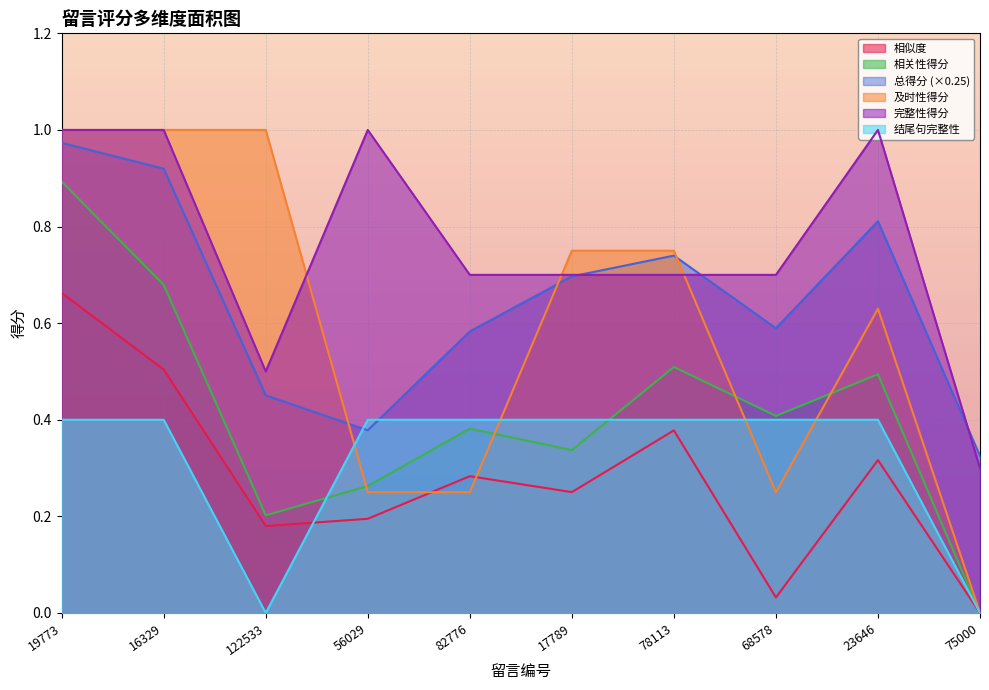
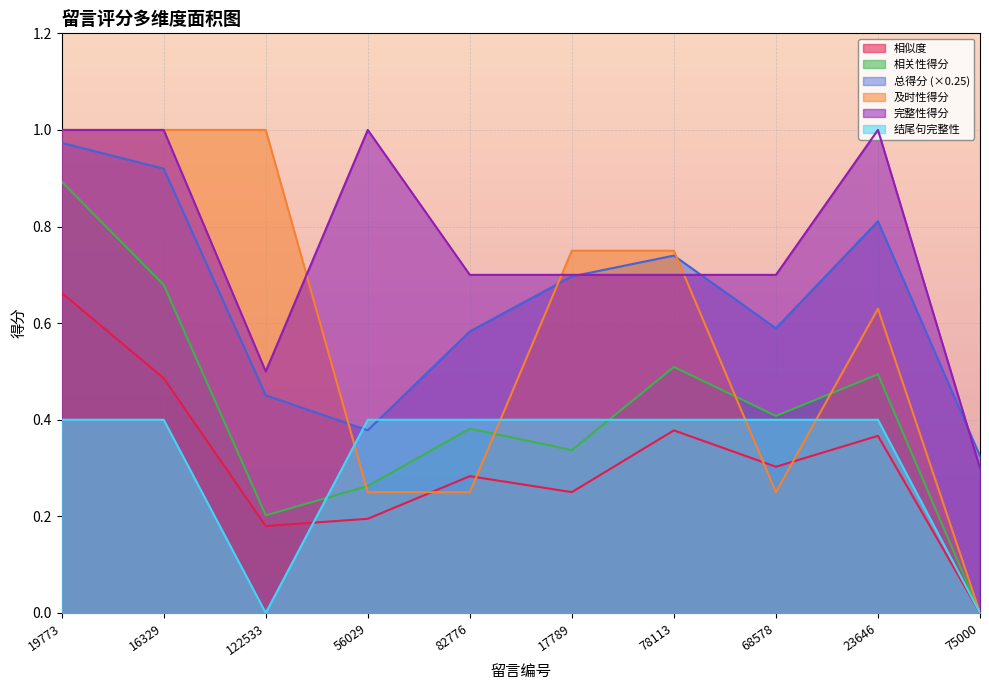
  {
    "相似度": {
      "19773": 0.66,
-     "16329": 0.50,
+     "16329": 0.49,
      "122533": 0.18,
      "56029": 0.20,
      "82776": 0.28,
      "17789": 0.25,
      "78113": 0.38,
-     "68578": 0.03,
-     "23646": 0.32
+     "68578": 0.30,
+     "23646": 0.37
    },
    "相关性得分": {
      "19773": 0.89,
      "16329": 0.68,
      "122533": 0.20,
      "56029": 0.26,
      "82776": 0.38,
      "17789": 0.34,
      "78113": 0.51,
      "68578": 0.41,
      "23646": 0.49
    },
    "总得分 (×0.25)": {
      "19773": 0.97,
      "16329": 0.92,
      "122533": 0.45,
      "56029": 0.38,
      "82776": 0.58,
      "78113": 0.74,
      "68578": 0.59,
      "23646": 0.81,
      "75000": 0.33
    },
    "及时性得分": {
      "122533": 1.00,
      "56029": 0.25,
      "82776": 0.25,
      "17789": 0.75,
      "78113": 0.75,
      "68578": 0.25,
      "23646": 0.63
    },
    "完整性得分": {
      "122533": 0.50,
      "56029": 1.00,
      "82776": 0.70,
      "78113": 0.70,
      "68578": 0.70,
      "75000": 0.30
    },
    "结尾句完整性": {
      "19773": 0.40,
      "16329": 0.40,
      "122533": 0.00,
      "56029": 0.40,
      "82776": 0.40,
      "17789": 0.40,
      "78113": 0.40,
      "68578": 0.40,
      "23646": 0.40
    }
  }
